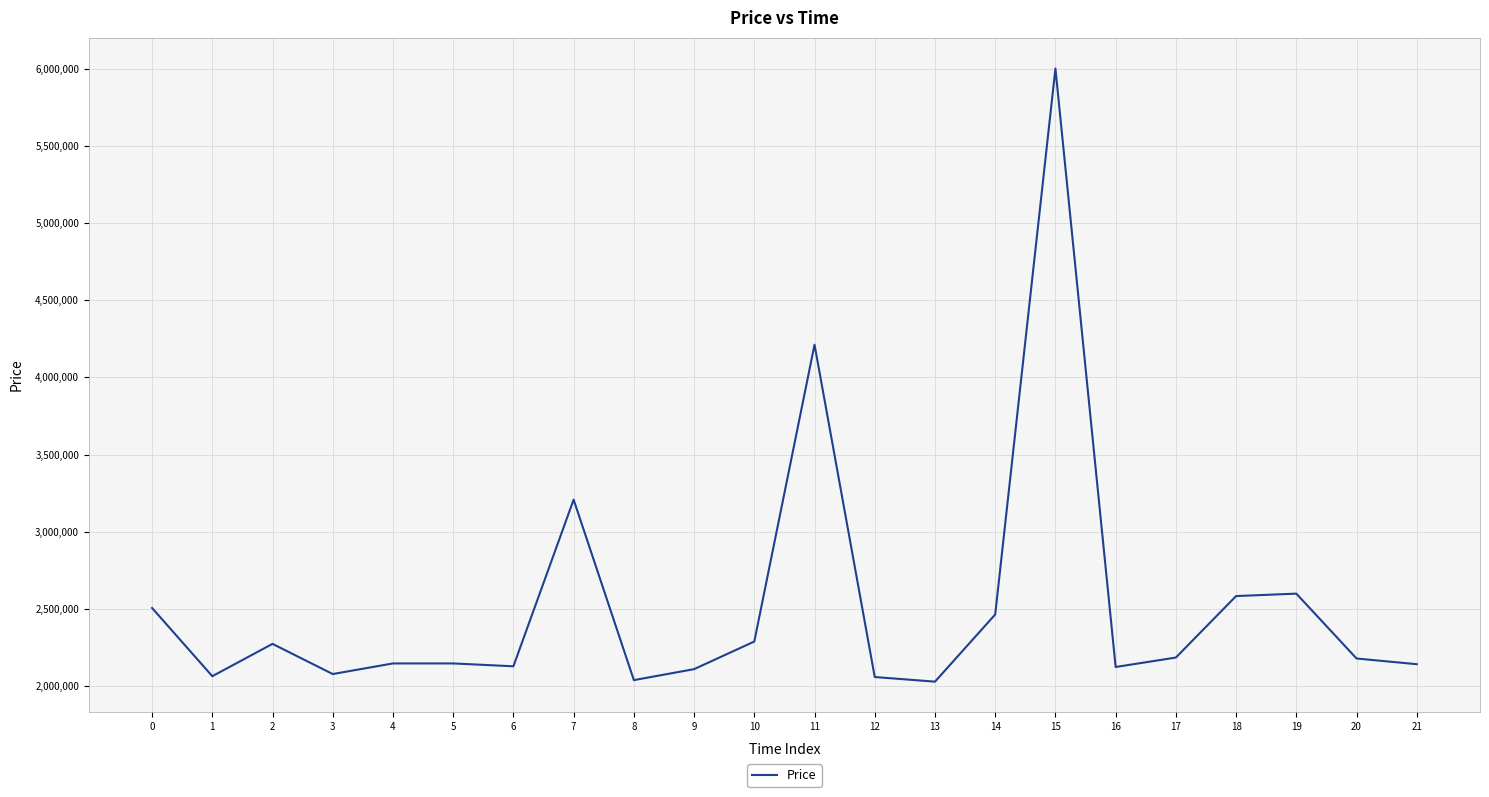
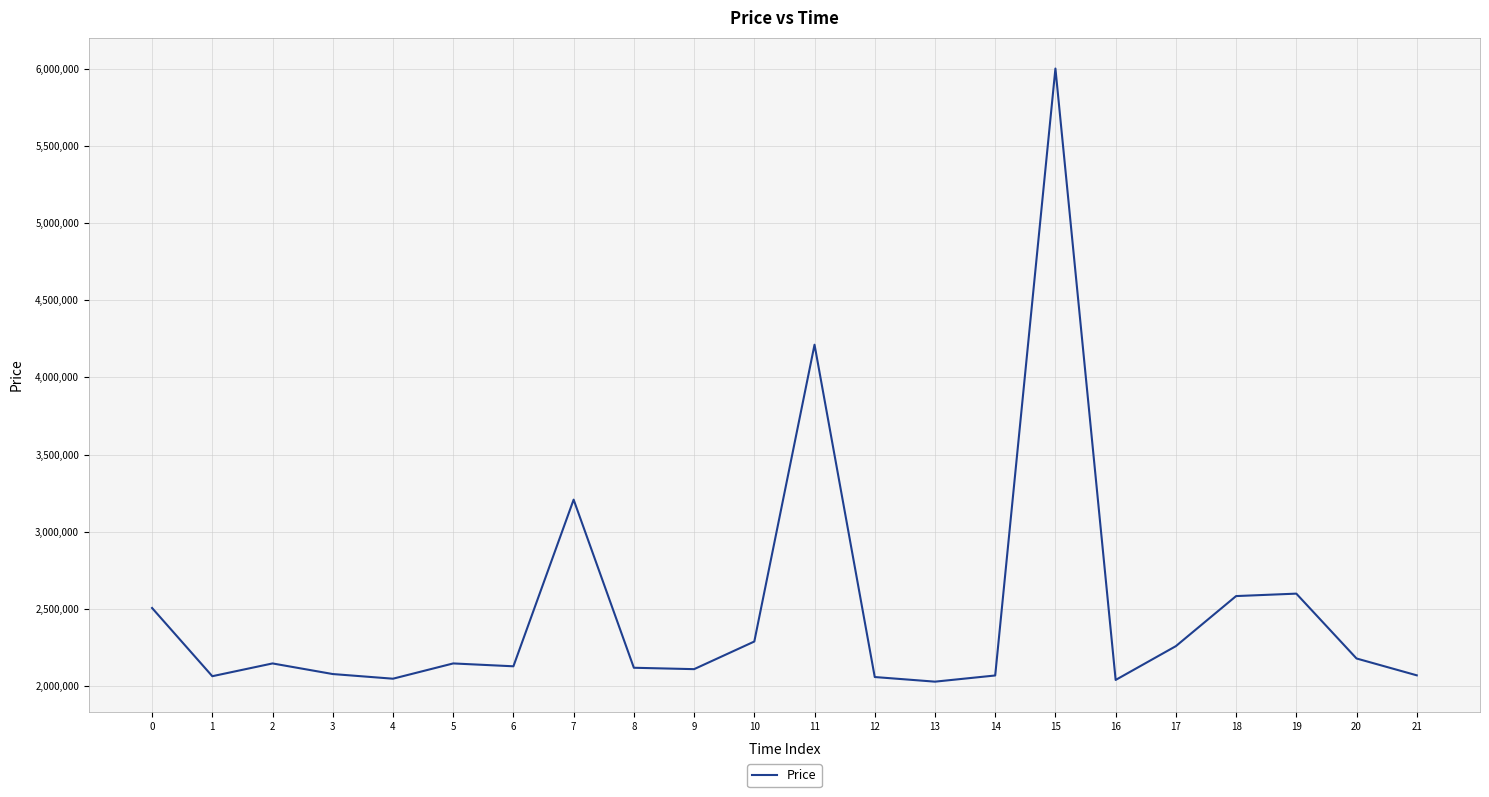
  {
    "0": "2,510,000",
    "1": "2,070,000",
-   "2": "2,270,000",
+   "2": "2,150,000",
    "3": "2,080,000",
-   "4": "2,150,000",
+   "4": "2,050,000",
    "5": "2,150,000",
    "6": "2,130,000",
    "7": "3,210,000",
-   "8": "2,040,000",
+   "8": "2,120,000",
    "9": "2,110,000",
    "10": "2,290,000",
    "11": "4,210,000",
    "12": "2,060,000",
    "13": "2,030,000",
-   "14": "2,460,000",
+   "14": "2,070,000",
    "15": "6,000,000",
-   "16": "2,130,000",
-   "17": "2,190,000",
+   "16": "2,040,000",
+   "17": "2,260,000",
    "18": "2,580,000",
    "19": "2,600,000",
    "20": "2,180,000",
-   "21": "2,140,000"
+   "21": "2,070,000"
  }
